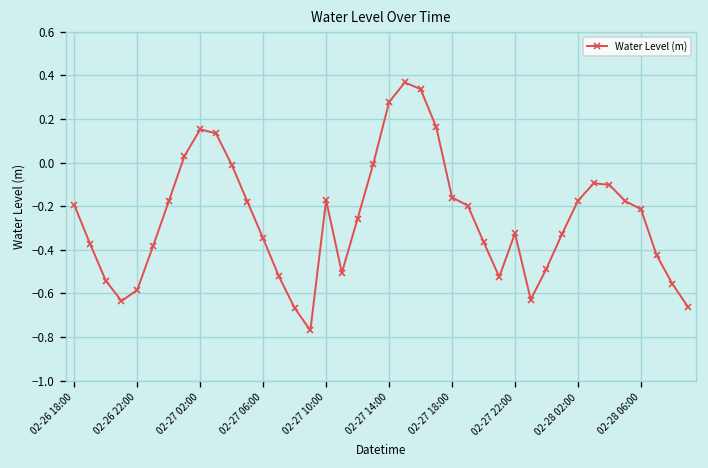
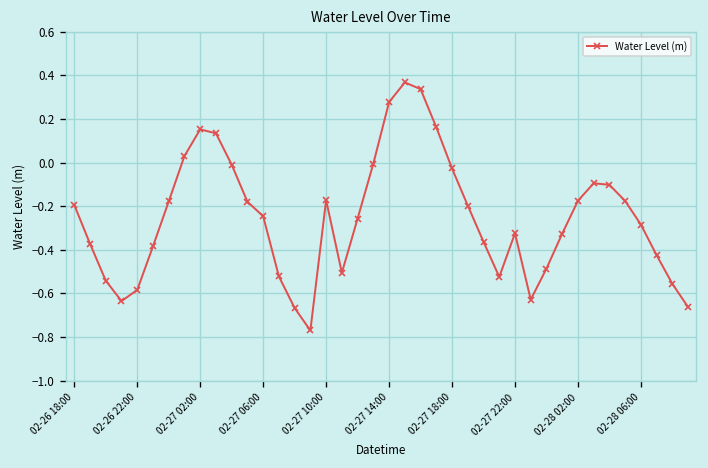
  {
    "02-26 18:00": -0.19,
    "02-26 22:00": -0.58,
    "02-27 02:00": 0.15,
-   "02-27 06:00": -0.35,
+   "02-27 06:00": -0.25,
    "02-27 10:00": -0.17,
    "02-27 14:00": 0.28,
-   "02-27 18:00": -0.16,
+   "02-27 18:00": -0.03,
    "02-27 22:00": -0.32,
    "02-28 02:00": -0.18,
-   "02-28 06:00": -0.21
+   "02-28 06:00": -0.28
  }
